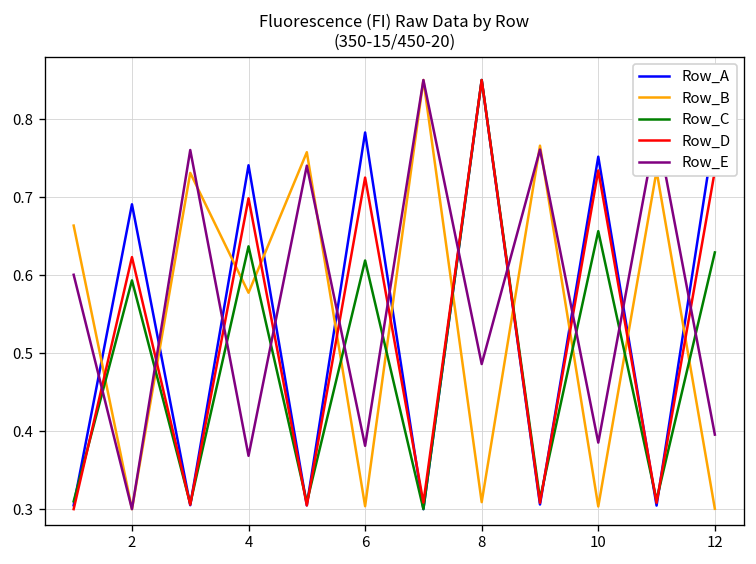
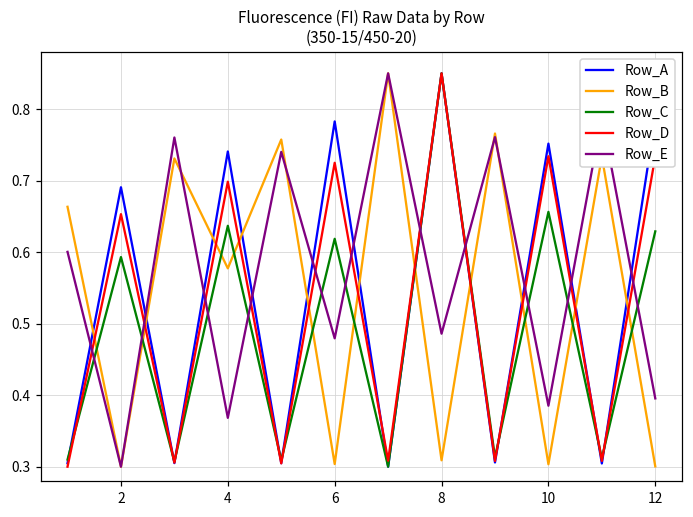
  {
    "Row_A": {
      "2": 0.69,
      "4": 0.74,
      "6": 0.78,
      "10": 0.75
    },
    "Row_B": {
      "4": 0.58,
      "6": 0.30,
      "8": 0.31,
      "10": 0.30,
      "12": 0.30
    },
    "Row_C": {
      "2": 0.59,
      "4": 0.64,
      "6": 0.62,
      "10": 0.66,
      "12": 0.63
    },
    "Row_D": {
-     "2": 0.62,
+     "2": 0.65,
      "4": 0.70,
      "6": 0.72,
      "10": 0.73
    },
    "Row_E": {
      "4": 0.37,
-     "6": 0.38,
+     "6": 0.48,
      "8": 0.49,
      "10": 0.39,
      "12": 0.40
    }
  }
